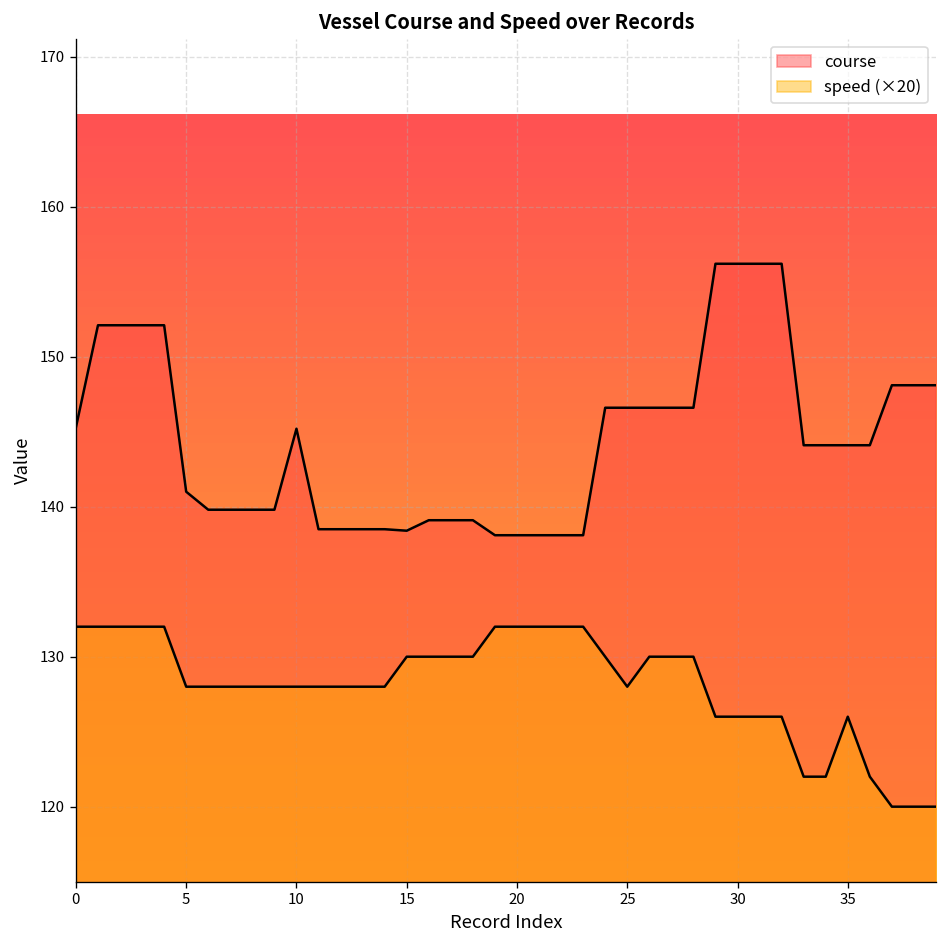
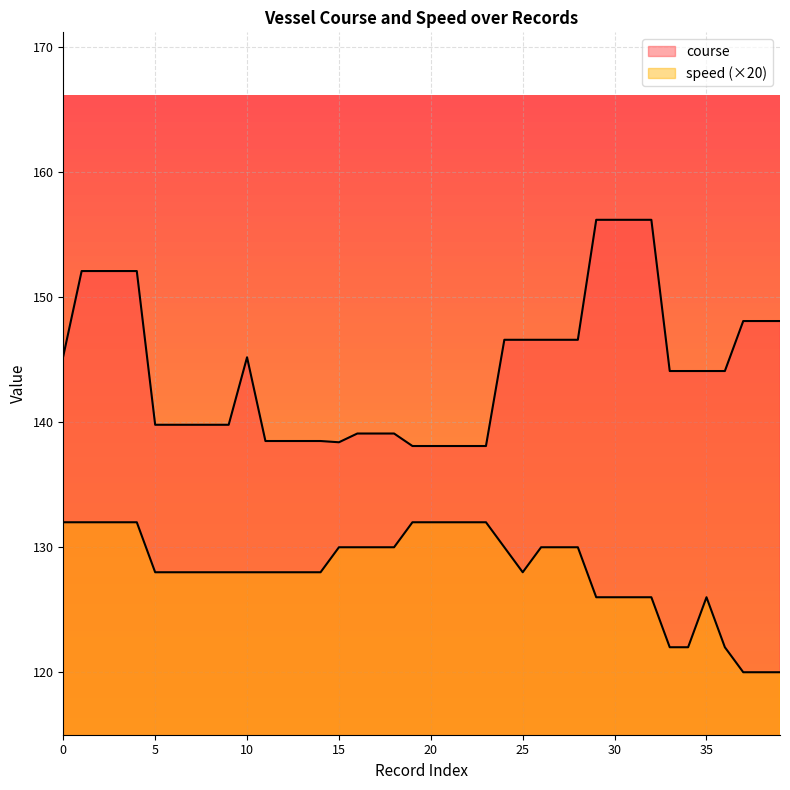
  {
    "course": {
      "0": 145.3,
-     "5": 141.0,
+     "5": 139.8,
      "10": 145.2,
      "15": 138.4,
      "20": 138.1,
      "25": 146.6,
      "30": 156.2,
      "35": 144.1
    },
    "speed (×20)": {
      "0": 132.0,
      "5": 128.0,
      "10": 128.0,
      "15": 130.0,
      "20": 132.0,
      "25": 128.0,
      "30": 126.0,
      "35": 126.0
    }
  }
